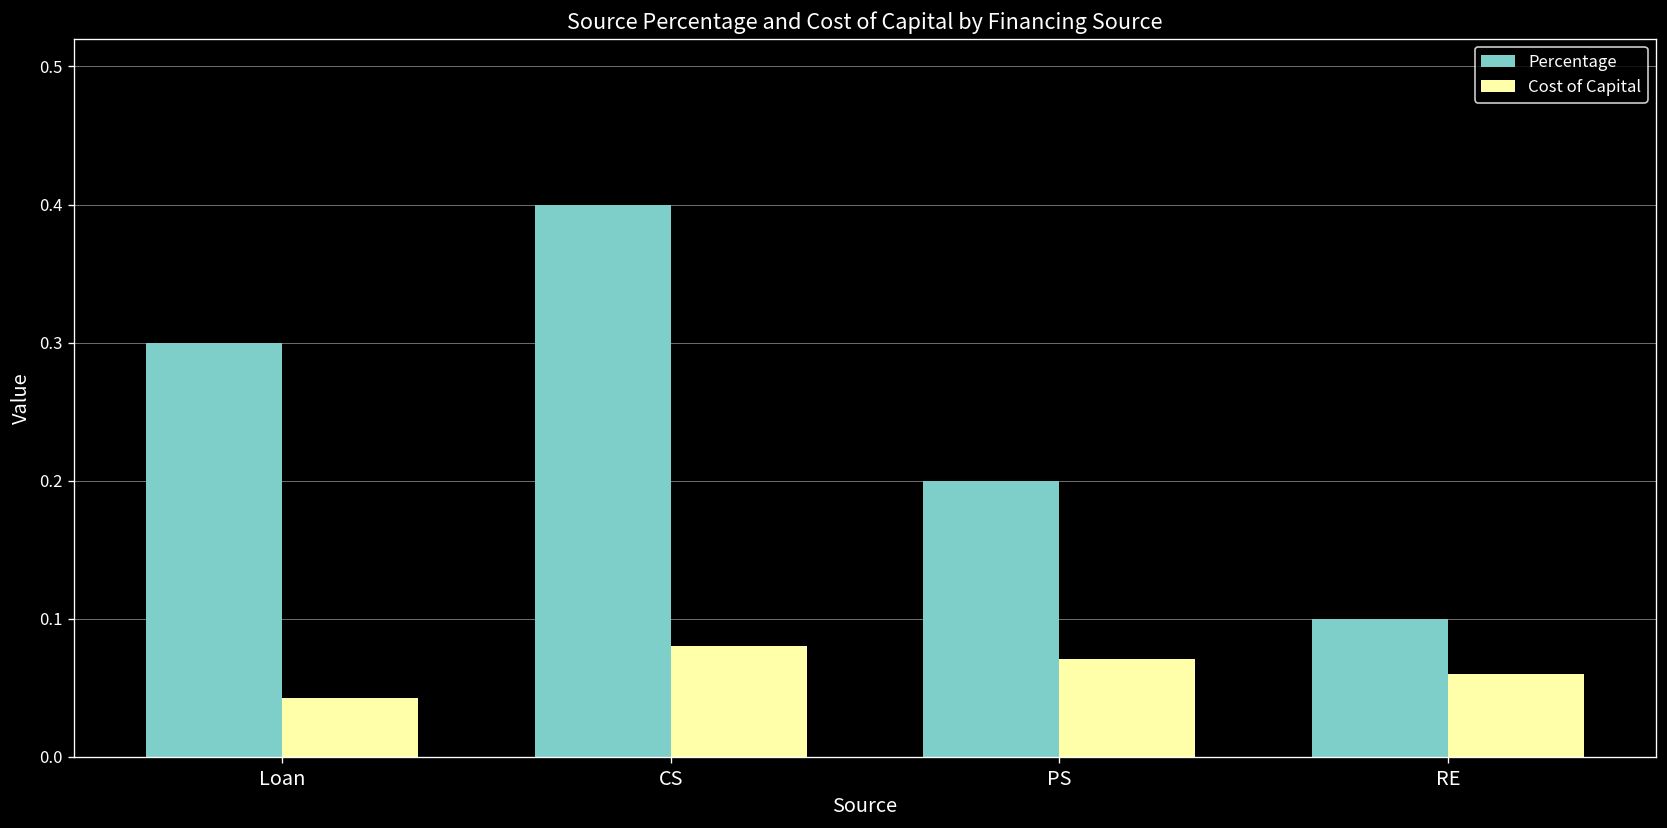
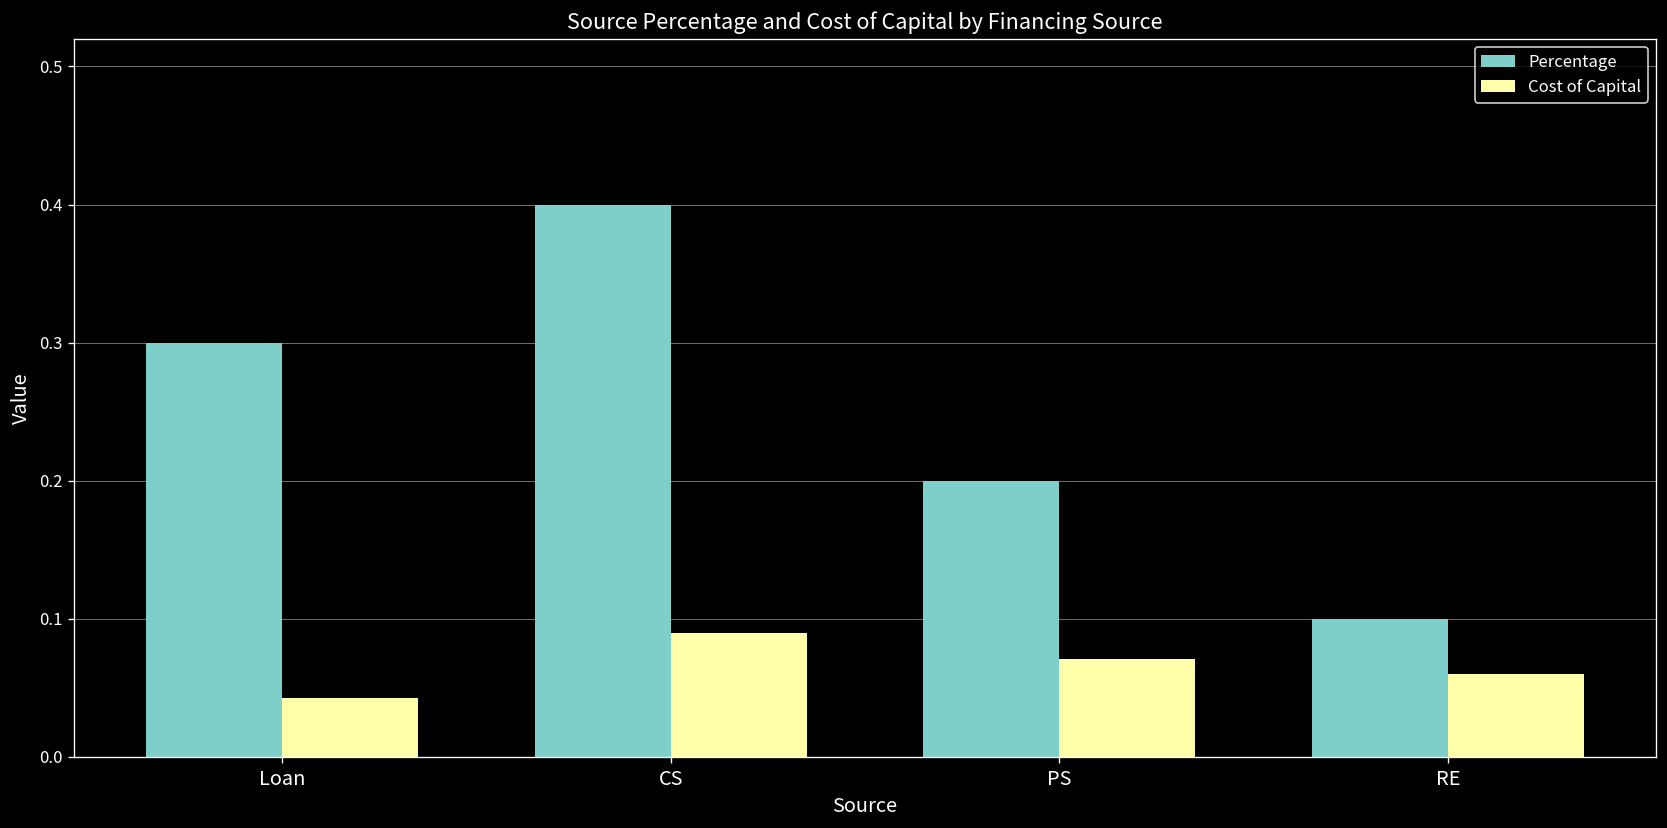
  {
    "Percentage": {
      "Loan": 0.30,
      "CS": 0.40,
      "PS": 0.20,
      "RE": 0.10
    },
    "Cost of Capital": {
      "Loan": 0.043,
-     "CS": 0.08,
+     "CS": 0.09,
      "PS": 0.07,
      "RE": 0.06
    }
  }
